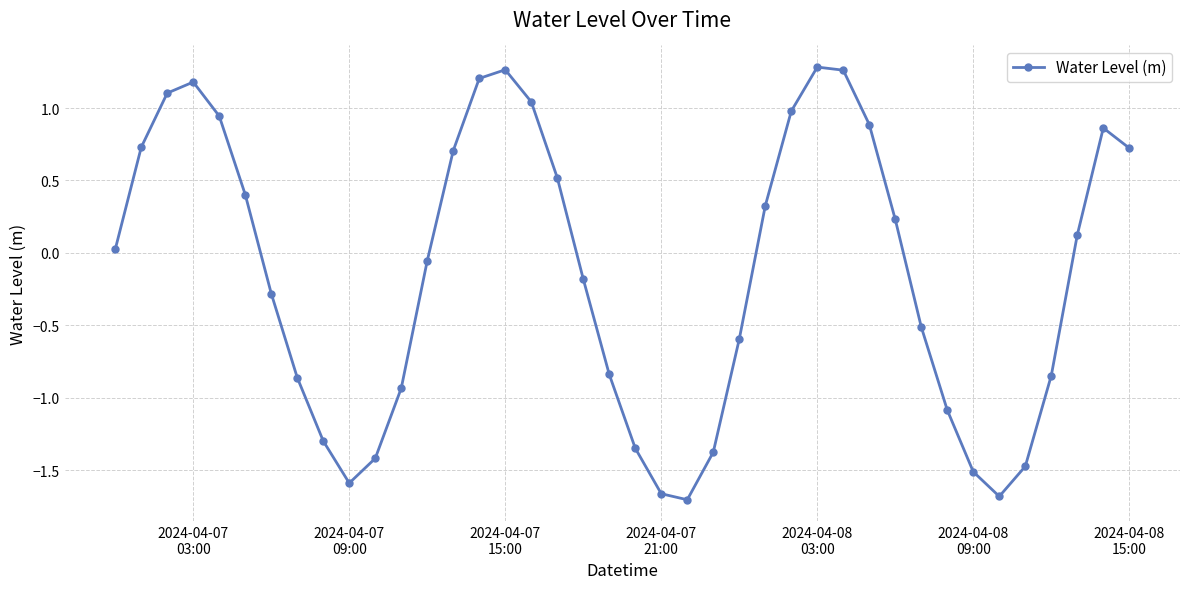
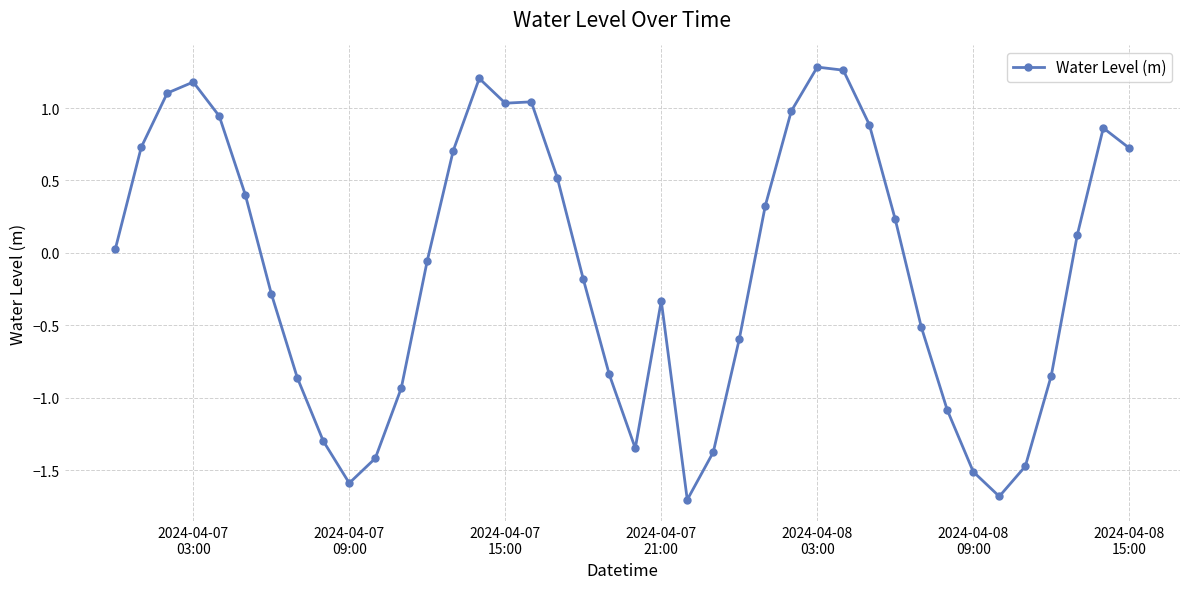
  {
    "2024-04-07 03:00": 1.18,
    "2024-04-07 09:00": -1.59,
-   "2024-04-07 15:00": 1.26,
-   "2024-04-07 21:00": -1.66,
+   "2024-04-07 15:00": 1.03,
+   "2024-04-07 21:00": -0.33,
    "2024-04-08 03:00": 1.28,
    "2024-04-08 09:00": -1.51,
    "2024-04-08 15:00": 0.72
  }
